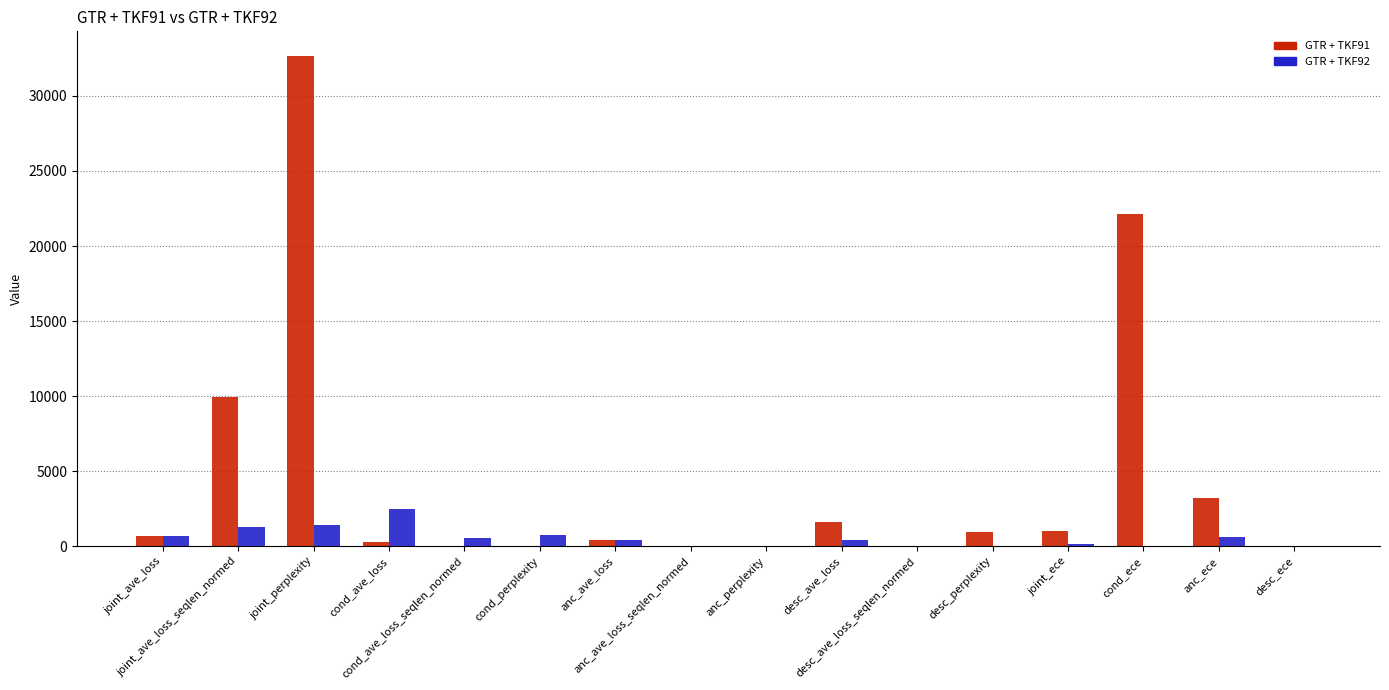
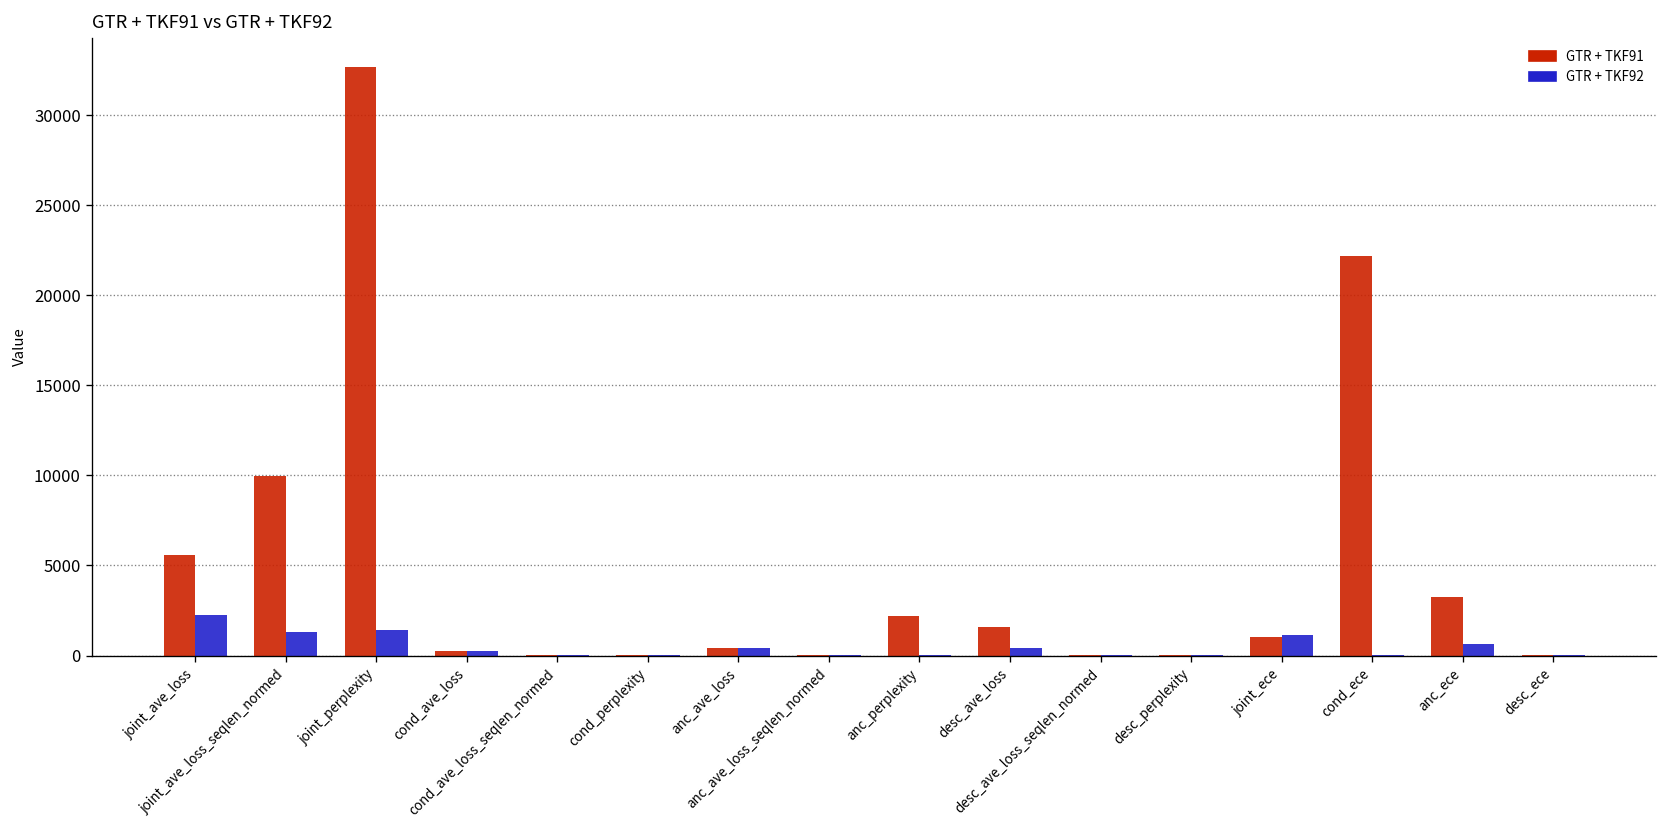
  {
    "GTR + TKF91": {
-     "joint_ave_loss": 700,
+     "joint_ave_loss": 5600,
      "joint_ave_loss_seqlen_normed": 9900,
      "joint_perplexity": 32700,
      "cond_ave_loss": 300,
      "anc_ave_loss": 400,
-     "anc_perplexity": 0,
+     "anc_perplexity": 2200,
      "desc_ave_loss": 1600,
-     "desc_perplexity": 1000,
+     "desc_perplexity": 0,
      "joint_ece": 1000,
      "cond_ece": 22200,
      "anc_ece": 3200
    },
    "GTR + TKF92": {
-     "joint_ave_loss": 700,
+     "joint_ave_loss": 2200,
      "joint_ave_loss_seqlen_normed": 1300,
      "joint_perplexity": 1400,
-     "cond_ave_loss": 2500,
-     "cond_ave_loss_seqlen_normed": 500,
-     "cond_perplexity": 700,
+     "cond_ave_loss": 300,
+     "cond_ave_loss_seqlen_normed": 0,
+     "cond_perplexity": 0,
      "anc_ave_loss": 400,
      "desc_ave_loss": 400,
-     "joint_ece": 100,
+     "joint_ece": 1100,
      "anc_ece": 600
    }
  }
